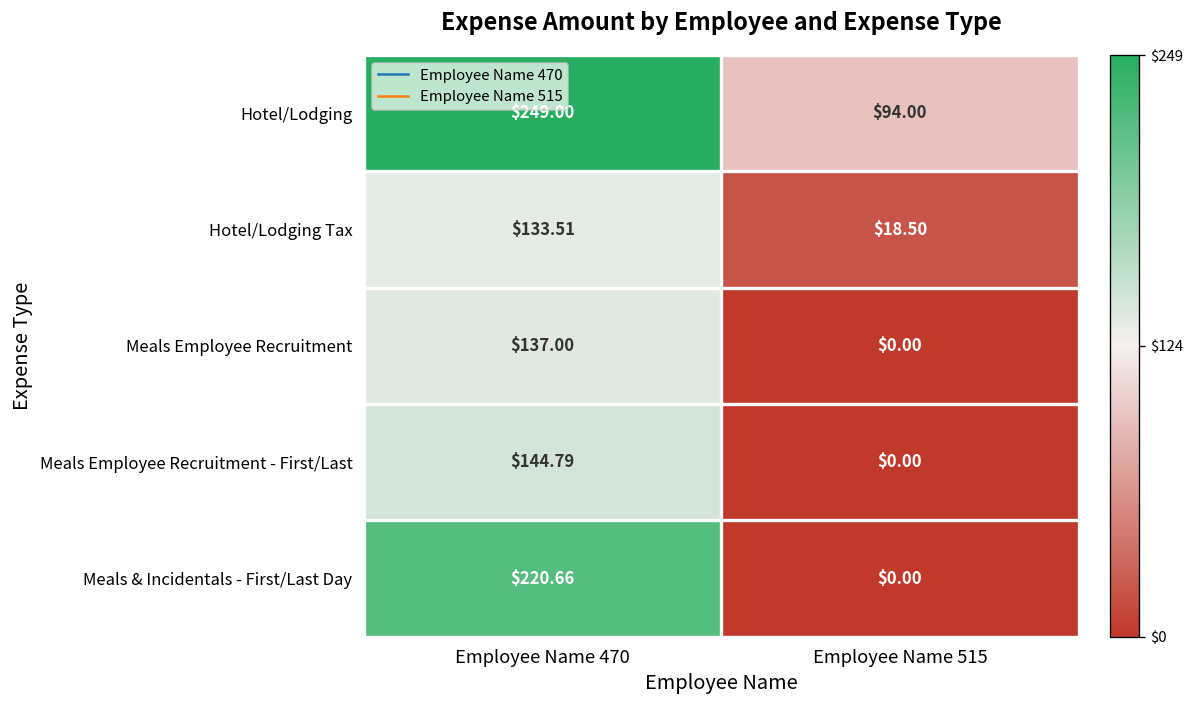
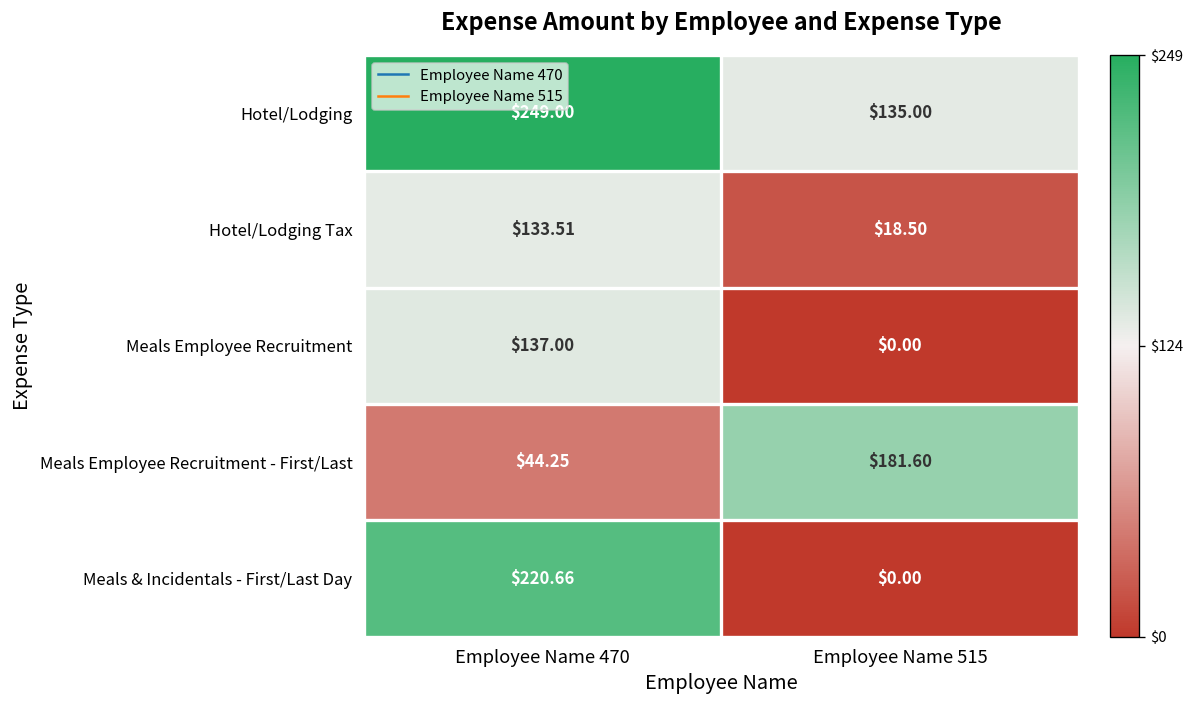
  {
    "Hotel/Lodging": {
-     "Employee Name 515": "$94.00"
+     "Employee Name 515": "$135.00"
    },
    "Hotel/Lodging Tax": {
      "Employee Name 470": "$133.51",
      "Employee Name 515": "$18.50"
    },
    "Meals Employee Recruitment": {
      "Employee Name 470": "$137.00",
      "Employee Name 515": "$0.00"
    },
    "Meals Employee Recruitment - First/Last": {
-     "Employee Name 470": "$144.79",
-     "Employee Name 515": "$0.00"
+     "Employee Name 470": "$44.25",
+     "Employee Name 515": "$181.60"
    },
    "Meals & Incidentals - First/Last Day": {
      "Employee Name 470": "$220.66",
      "Employee Name 515": "$0.00"
    }
  }
